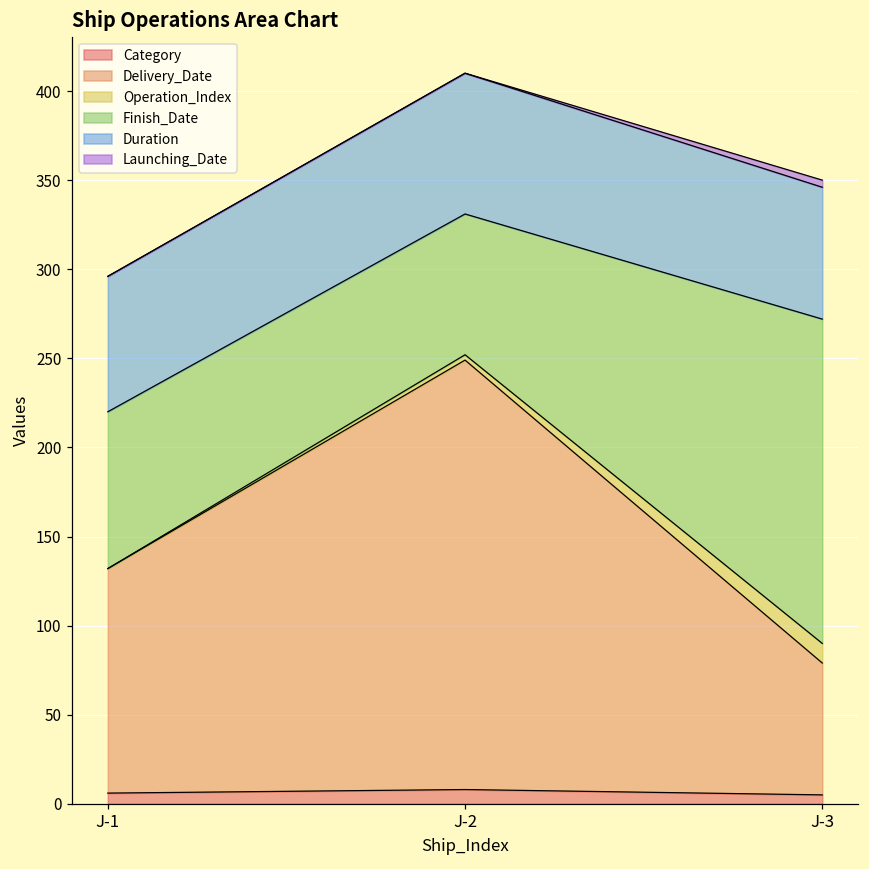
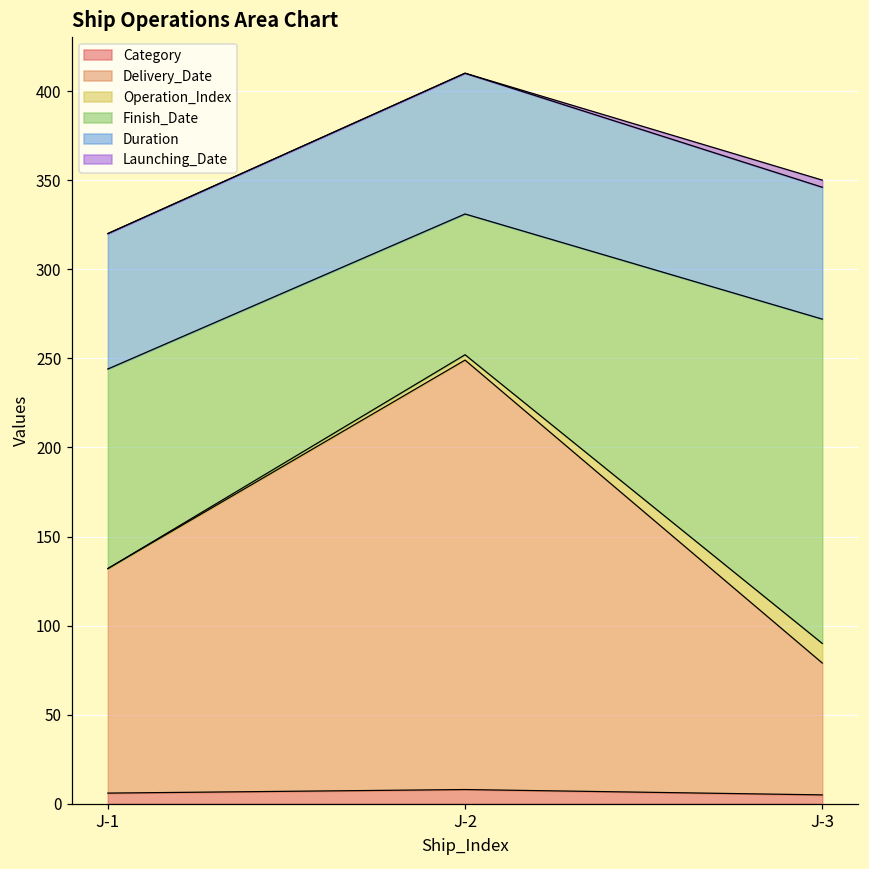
  {
    "Finish_Date": {
-     "J-1": 88,
+     "J-1": 112,
      "J-2": 79,
      "J-3": 182
    },
    "Duration": {
      "J-3": 74
    },
    "Launching_Date": {
      "J-3": 4
    }
  }
